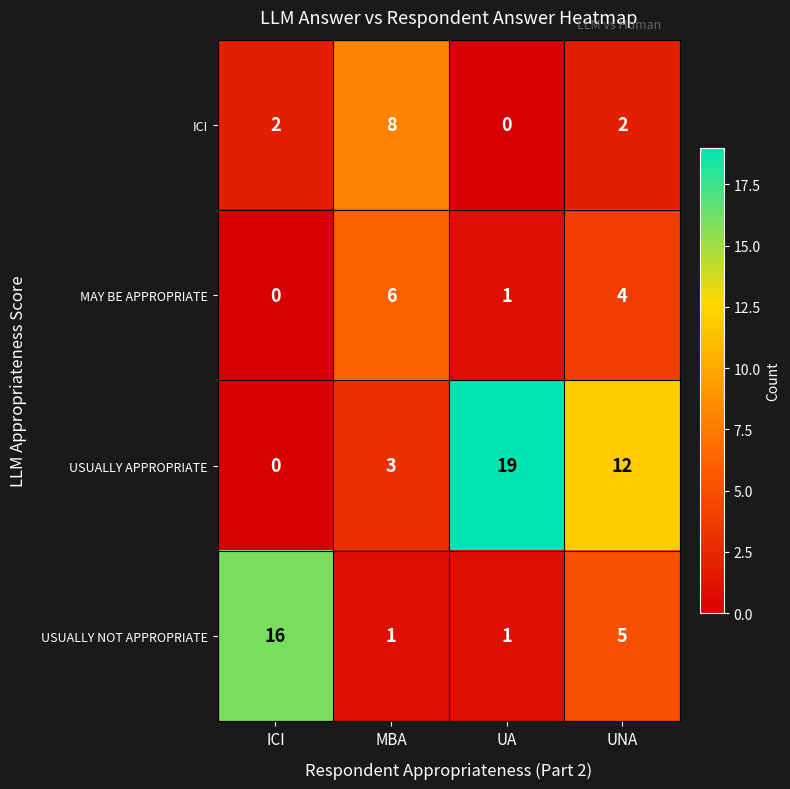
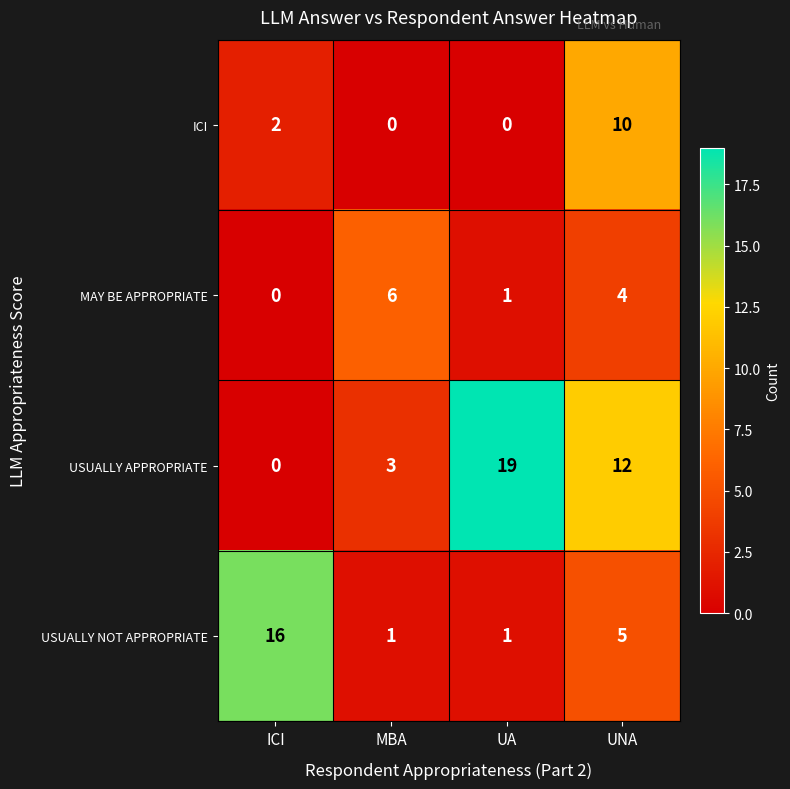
  {
    "ICI": {
      "ICI": 2,
-     "MBA": 8,
+     "MBA": 0,
      "UA": 0,
-     "UNA": 2
+     "UNA": 10
    },
    "MAY BE APPROPRIATE": {
      "ICI": 0,
      "MBA": 6,
      "UA": 1,
      "UNA": 4
    },
    "USUALLY APPROPRIATE": {
      "ICI": 0,
      "MBA": 3,
      "UA": 19,
      "UNA": 12
    },
    "USUALLY NOT APPROPRIATE": {
      "ICI": 16,
      "MBA": 1,
      "UA": 1,
      "UNA": 5
    }
  }
